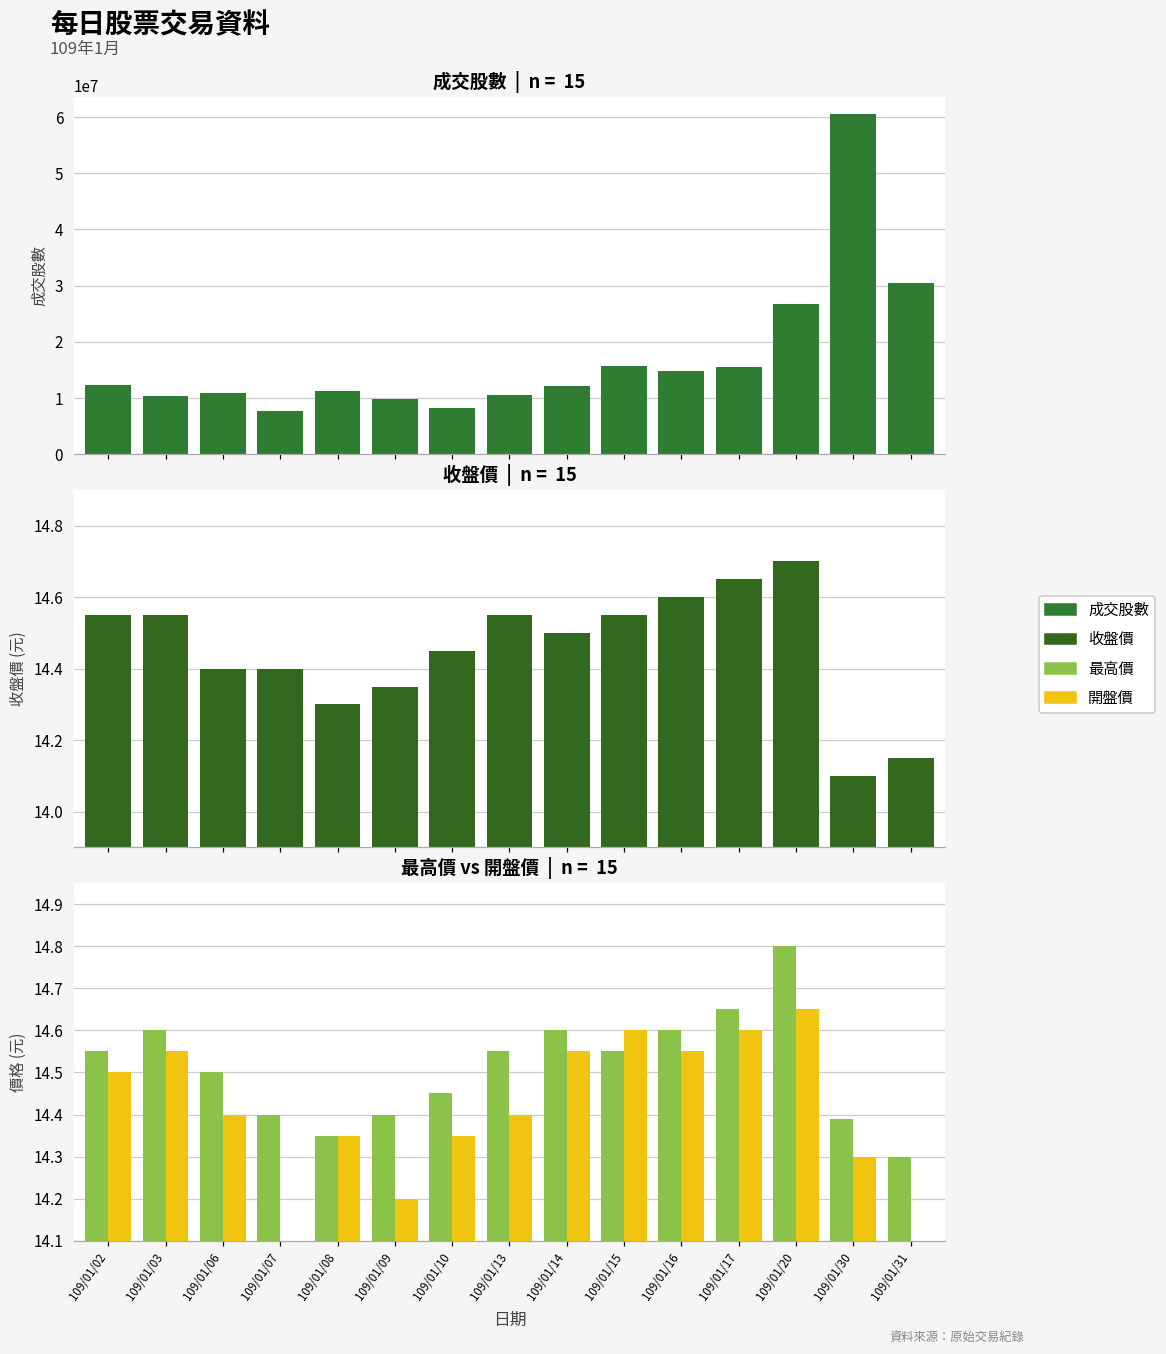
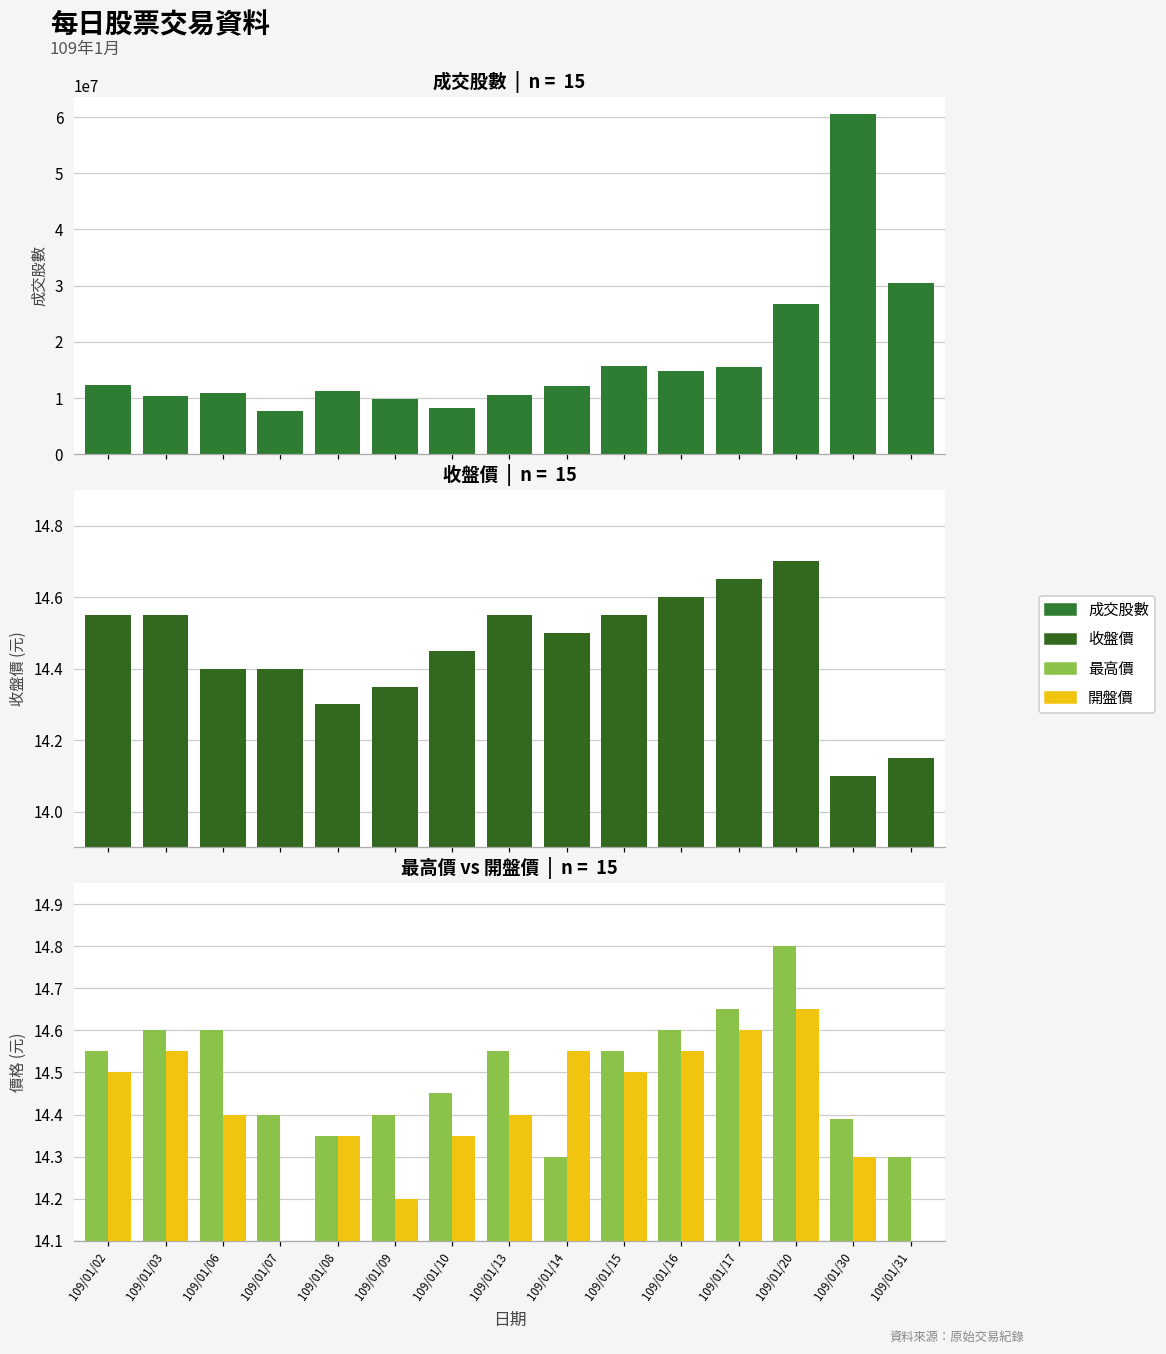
  {
    "最高價 vs 開盤價 | n = 15": {
      "最高價": {
        "109/01/02": 14.55,
        "109/01/03": 14.6,
-       "109/01/06": 14.5,
+       "109/01/06": 14.6,
        "109/01/07": 14.4,
        "109/01/08": 14.35,
        "109/01/09": 14.4,
        "109/01/10": 14.45,
        "109/01/13": 14.55,
-       "109/01/14": 14.6,
+       "109/01/14": 14.3,
        "109/01/15": 14.55,
        "109/01/16": 14.6,
        "109/01/17": 14.65,
        "109/01/20": 14.8,
        "109/01/30": 14.39,
        "109/01/31": 14.3
      },
      "開盤價": {
        "109/01/02": 14.5,
        "109/01/03": 14.55,
        "109/01/06": 14.4,
        "109/01/08": 14.35,
        "109/01/09": 14.2,
        "109/01/10": 14.35,
        "109/01/13": 14.4,
        "109/01/14": 14.55,
-       "109/01/15": 14.6,
+       "109/01/15": 14.5,
        "109/01/16": 14.55,
        "109/01/17": 14.6,
        "109/01/20": 14.65,
        "109/01/30": 14.3,
        "109/01/31": 14.1
      }
    }
  }
